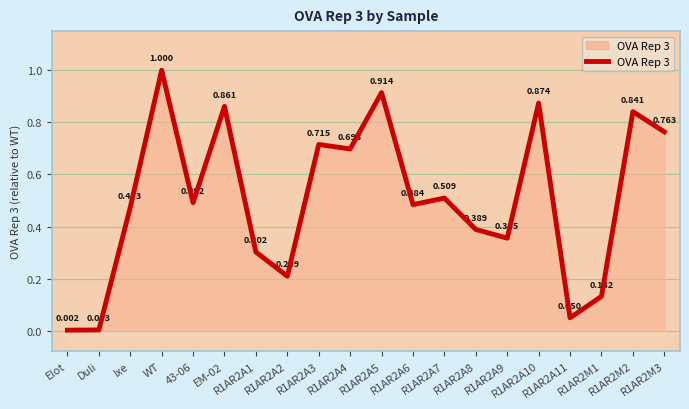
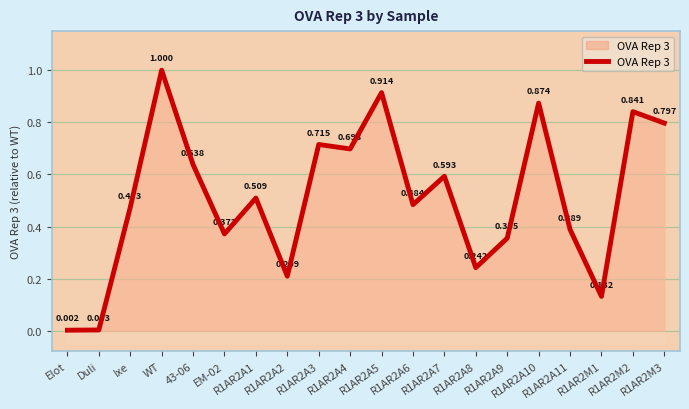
  {
    "Elot": 0.002,
    "Duli": 0.003,
    "Ixe": 0.473,
    "WT": 1.000,
-   "43-06": 0.492,
-   "EM-02": 0.861,
-   "R1AR2A1": 0.302,
+   "43-06": 0.638,
+   "EM-02": 0.372,
+   "R1AR2A1": 0.509,
    "R1AR2A2": 0.209,
    "R1AR2A3": 0.715,
    "R1AR2A4": 0.698,
    "R1AR2A5": 0.914,
    "R1AR2A6": 0.484,
-   "R1AR2A7": 0.509,
-   "R1AR2A8": 0.389,
+   "R1AR2A7": 0.593,
+   "R1AR2A8": 0.242,
    "R1AR2A9": 0.355,
    "R1AR2A10": 0.874,
-   "R1AR2A11": 0.050,
+   "R1AR2A11": 0.389,
    "R1AR2M1": 0.132,
    "R1AR2M2": 0.841,
-   "R1AR2M3": 0.763
+   "R1AR2M3": 0.797
  }
